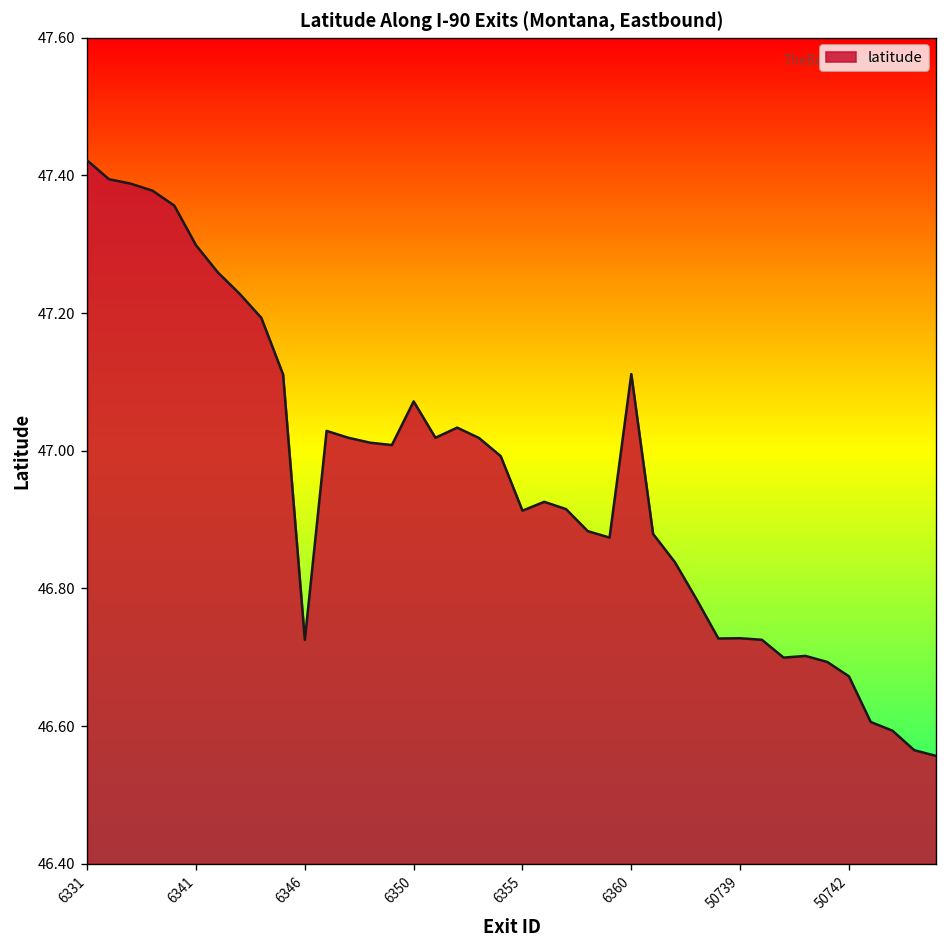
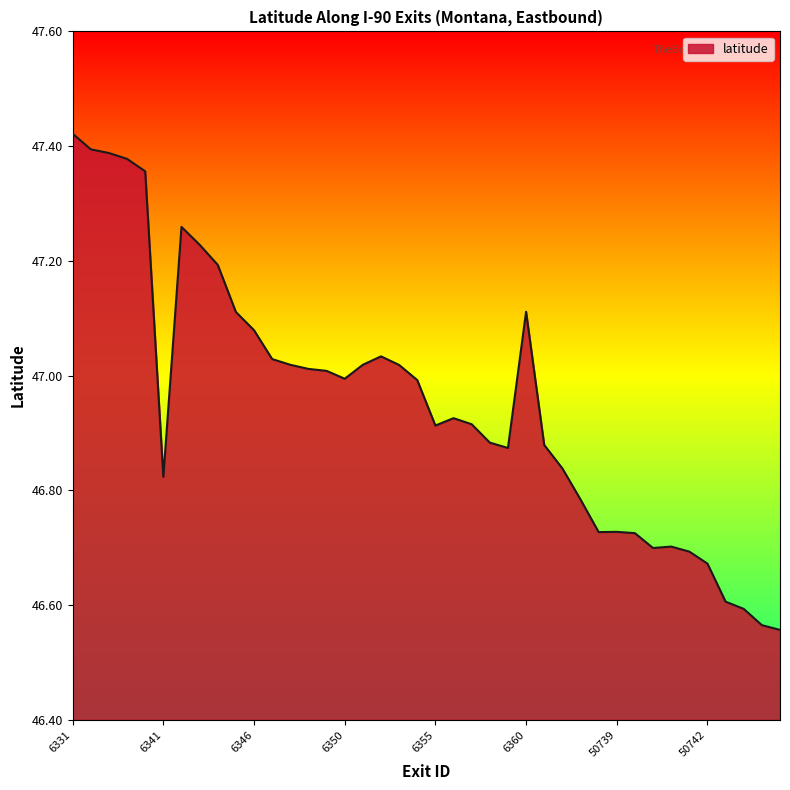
  {
    "6331": 47.42,
-   "6341": 47.30,
-   "6346": 46.73,
-   "6350": 47.07,
+   "6341": 46.82,
+   "6346": 47.08,
+   "6350": 46.99,
    "6355": 46.91,
    "6360": 47.11,
    "50739": 46.73,
    "50742": 46.67
  }
